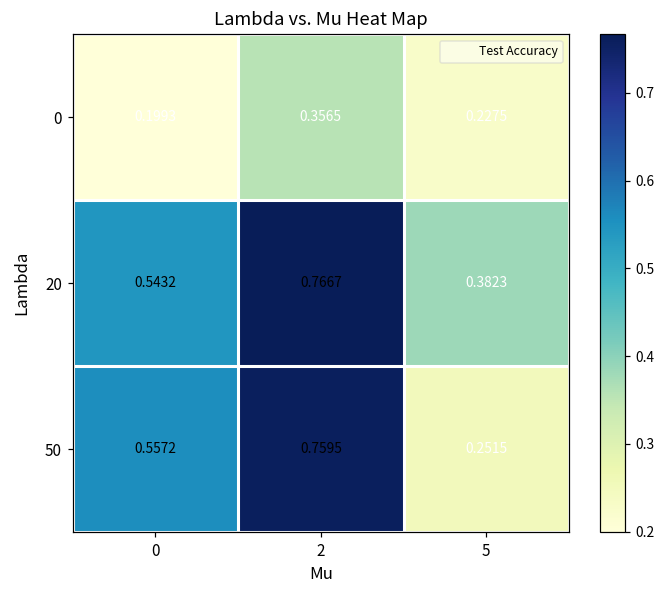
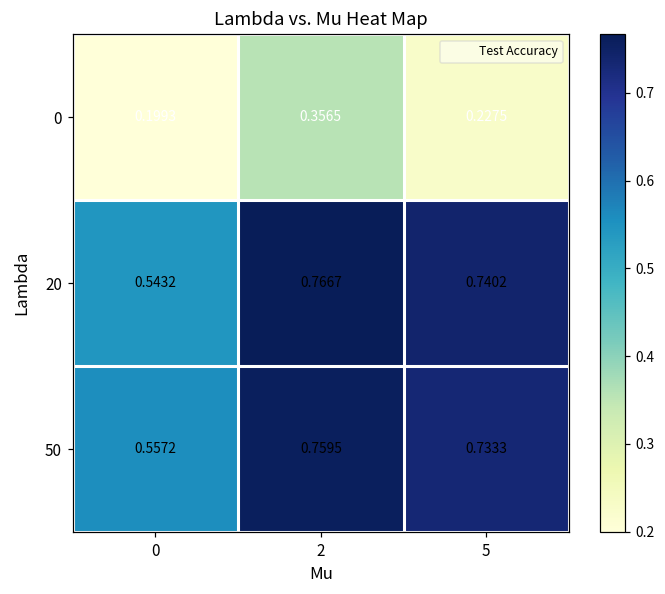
  {
    "0": {
      "2": 0.3565,
      "5": 0.2275
    },
    "20": {
      "0": 0.5432,
      "2": 0.7667,
-     "5": 0.3823
+     "5": 0.7402
    },
    "50": {
      "0": 0.5572,
      "2": 0.7595,
-     "5": 0.2515
+     "5": 0.7333
    }
  }
